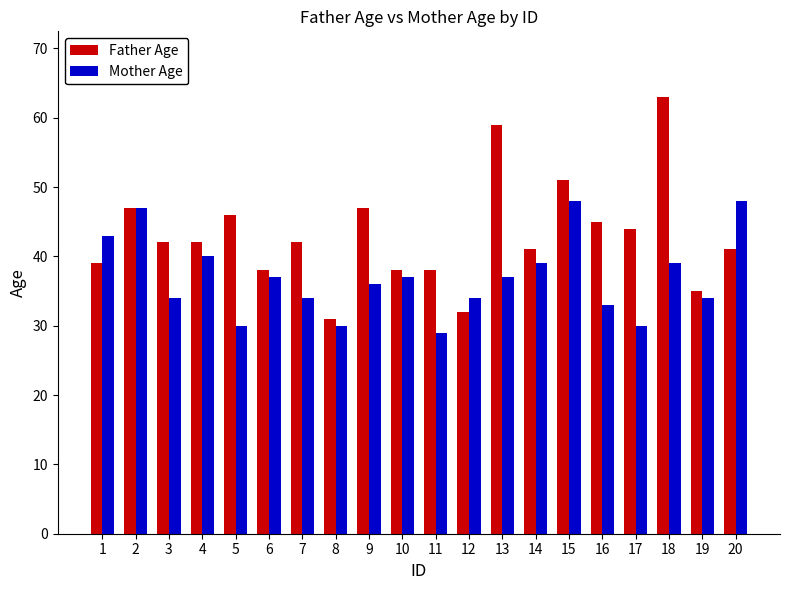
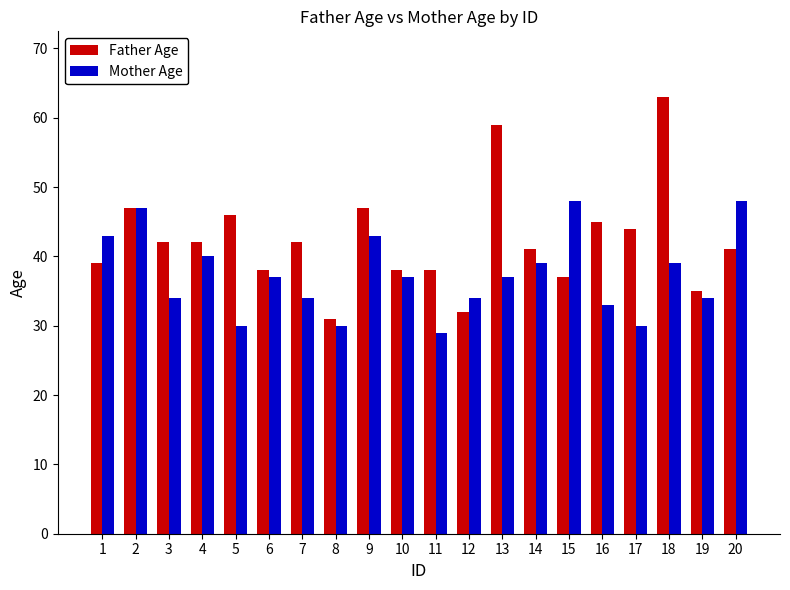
  {
    "Father Age": {
      "1": 39,
      "2": 47,
      "3": 42,
      "4": 42,
      "5": 46,
      "6": 38,
      "7": 42,
      "8": 31,
      "9": 47,
      "10": 38,
      "11": 38,
      "12": 32,
      "13": 59,
      "14": 41,
-     "15": 51,
+     "15": 37,
      "16": 45,
      "17": 44,
      "18": 63,
      "19": 35,
      "20": 41
    },
    "Mother Age": {
      "1": 43,
      "2": 47,
      "3": 34,
      "4": 40,
      "5": 30,
      "6": 37,
      "7": 34,
      "8": 30,
-     "9": 36,
+     "9": 43,
      "10": 37,
      "11": 29,
      "12": 34,
      "13": 37,
      "14": 39,
      "15": 48,
      "16": 33,
      "17": 30,
      "18": 39,
      "19": 34,
      "20": 48
    }
  }
